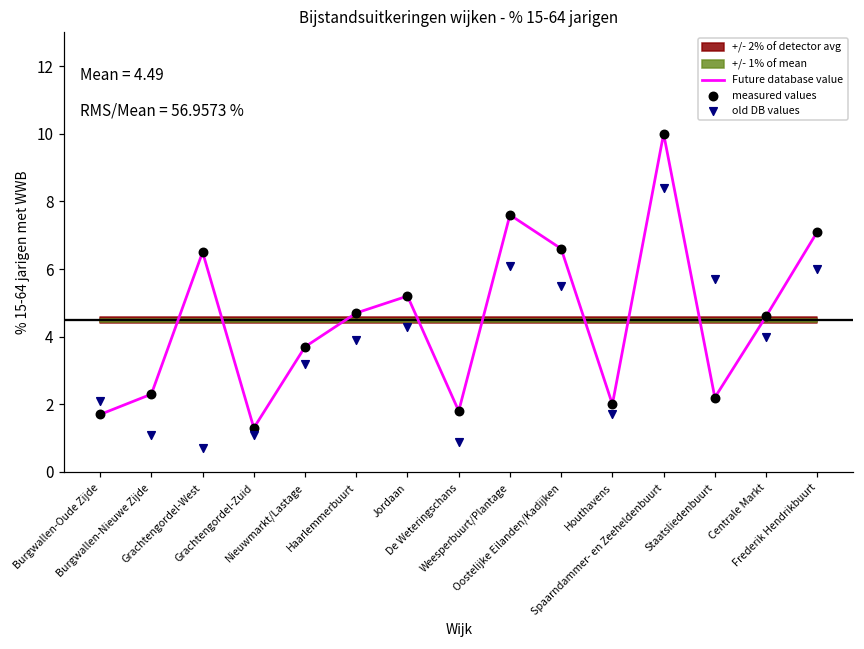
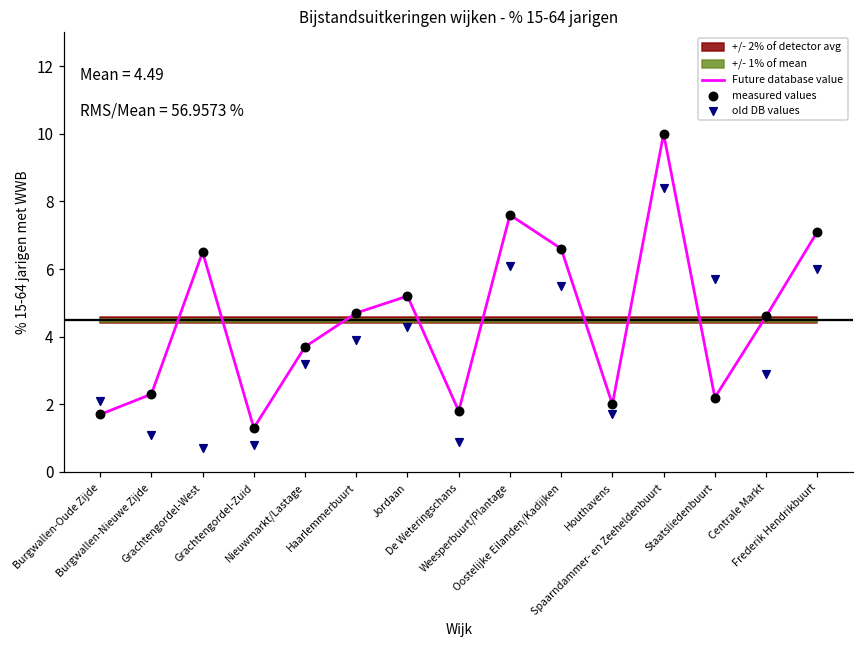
  {
    "measured values": {
      "Burgwallen-Oude Zijde": 1.7,
      "Burgwallen-Nieuwe Zijde": 2.3,
      "Grachtengordel-West": 6.5,
      "Grachtengordel-Zuid": 1.3,
      "Nieuwmarkt/Lastage": 3.7,
      "Haarlemmerbuurt": 4.7,
      "Jordaan": 5.2,
      "De Weteringschans": 1.8,
      "Weesperbuurt/Plantage": 7.6,
      "Oostelijke Eilanden/Kadijken": 6.6,
      "Houthavens": 2.0,
      "Spaarndammer- en Zeeheldenbuurt": 10.0,
      "Staatsliedenbuurt": 2.2,
      "Frederik Hendrikbuurt": 7.1
    },
    "old DB values": {
-     "Grachtengordel-Zuid": 1.1,
-     "Centrale Markt": 4.0
+     "Grachtengordel-Zuid": 0.8,
+     "Centrale Markt": 2.9
    }
  }
